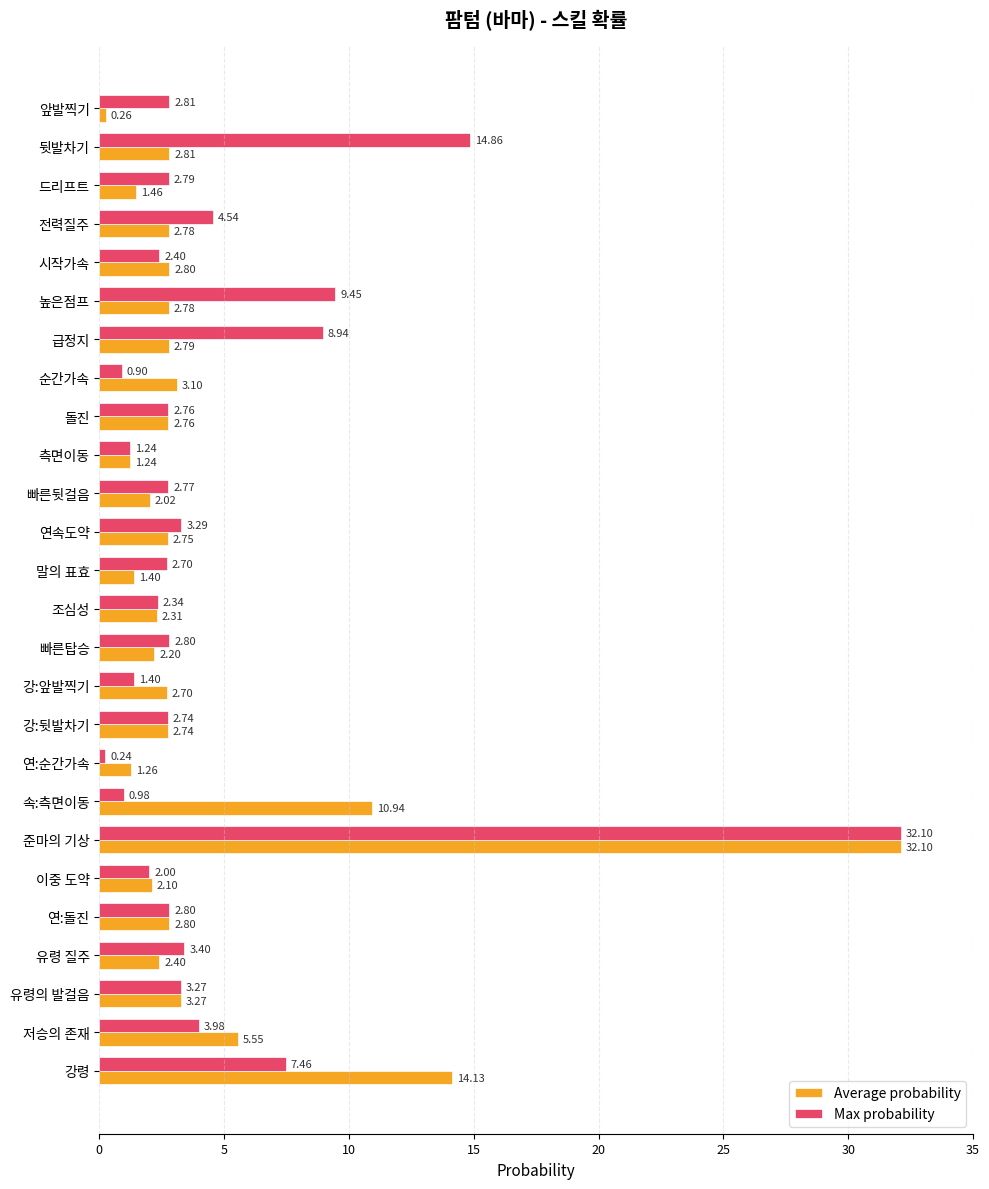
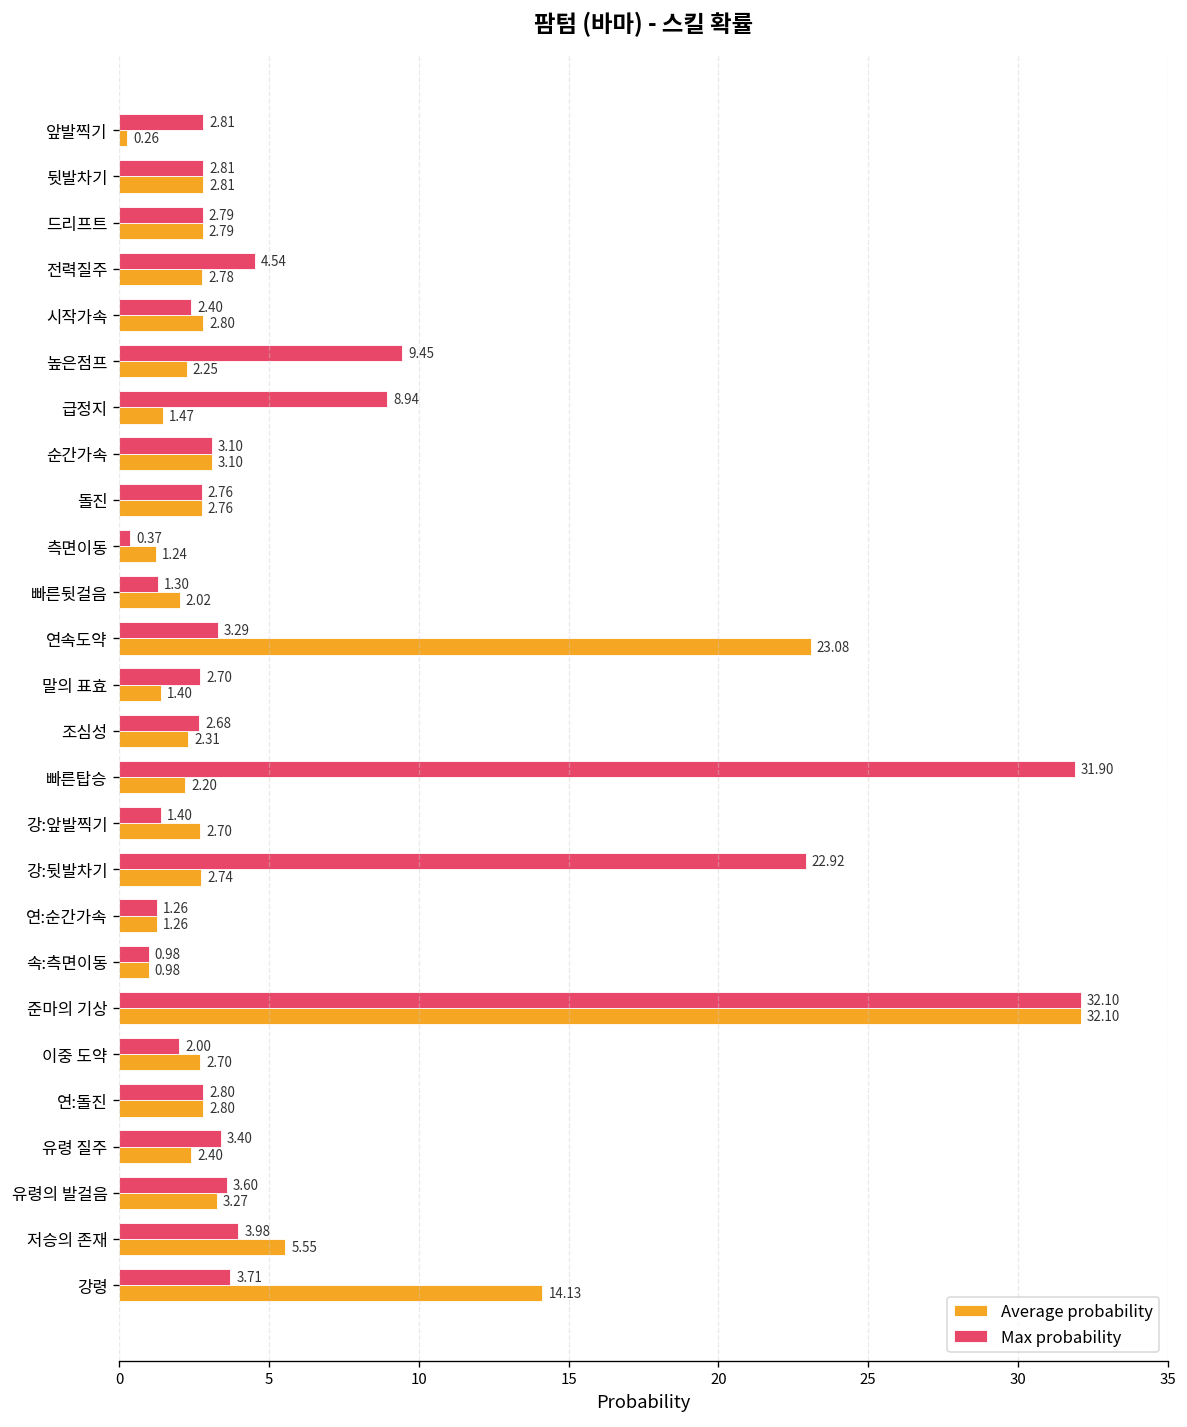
  {
    "Average probability": {
      "앞발찍기": 0.26,
      "뒷발차기": 2.81,
-     "드리프트": 1.46,
+     "드리프트": 2.79,
      "전력질주": 2.78,
      "시작가속": 2.80,
-     "높은점프": 2.78,
-     "급정지": 2.79,
+     "높은점프": 2.25,
+     "급정지": 1.47,
      "순간가속": 3.10,
      "돌진": 2.76,
      "측면이동": 1.24,
      "빠른뒷걸음": 2.02,
-     "연속도약": 2.75,
+     "연속도약": 23.08,
      "말의 표효": 1.40,
      "조심성": 2.31,
      "빠른탑승": 2.20,
      "강:앞발찍기": 2.70,
      "강:뒷발차기": 2.74,
      "연:순간가속": 1.26,
-     "속:측면이동": 10.94,
+     "속:측면이동": 0.98,
      "준마의 기상": 32.10,
-     "이중 도약": 2.10,
+     "이중 도약": 2.70,
      "연:돌진": 2.80,
      "유령 질주": 2.40,
      "유령의 발걸음": 3.27,
      "저승의 존재": 5.55,
      "강령": 14.13
    },
    "Max probability": {
      "앞발찍기": 2.81,
-     "뒷발차기": 14.86,
+     "뒷발차기": 2.81,
      "드리프트": 2.79,
      "전력질주": 4.54,
      "시작가속": 2.40,
      "높은점프": 9.45,
      "급정지": 8.94,
-     "순간가속": 0.90,
+     "순간가속": 3.10,
      "돌진": 2.76,
-     "측면이동": 1.24,
-     "빠른뒷걸음": 2.77,
+     "측면이동": 0.37,
+     "빠른뒷걸음": 1.30,
      "연속도약": 3.29,
      "말의 표효": 2.70,
-     "조심성": 2.34,
-     "빠른탑승": 2.80,
+     "조심성": 2.68,
+     "빠른탑승": 31.90,
      "강:앞발찍기": 1.40,
-     "강:뒷발차기": 2.74,
-     "연:순간가속": 0.24,
+     "강:뒷발차기": 22.92,
+     "연:순간가속": 1.26,
      "속:측면이동": 0.98,
      "준마의 기상": 32.10,
      "이중 도약": 2.00,
      "연:돌진": 2.80,
      "유령 질주": 3.40,
-     "유령의 발걸음": 3.27,
+     "유령의 발걸음": 3.60,
      "저승의 존재": 3.98,
-     "강령": 7.46
+     "강령": 3.71
    }
  }
